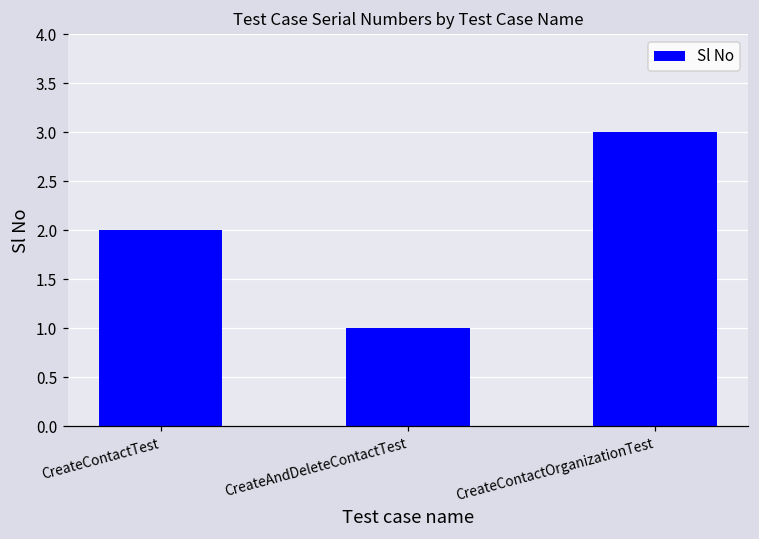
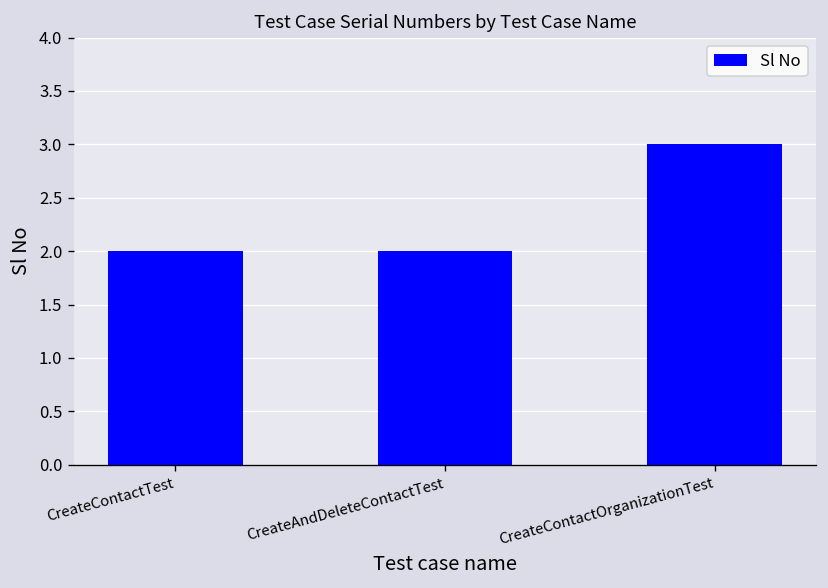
  {
    "CreateContactTest": 2,
-   "CreateAndDeleteContactTest": 1,
+   "CreateAndDeleteContactTest": 2,
    "CreateContactOrganizationTest": 3
  }
